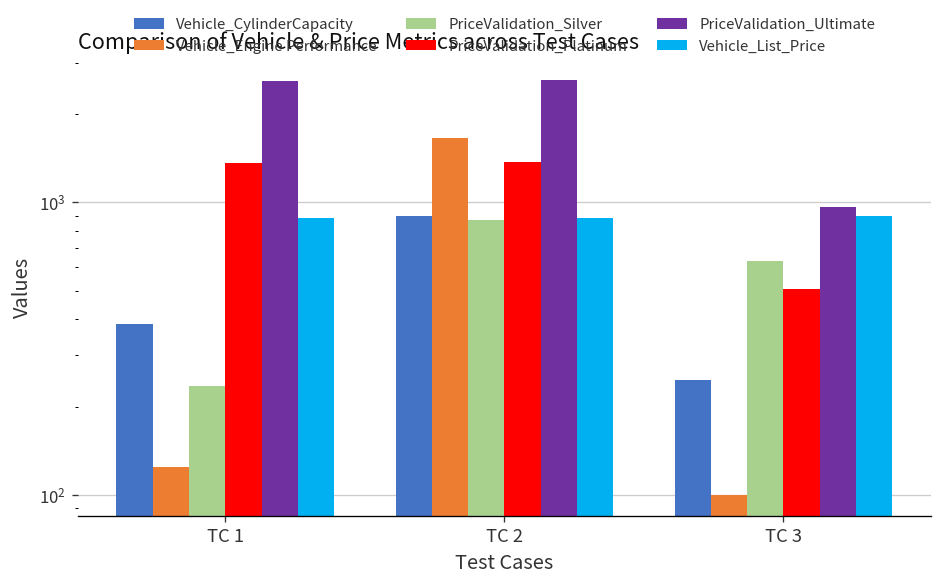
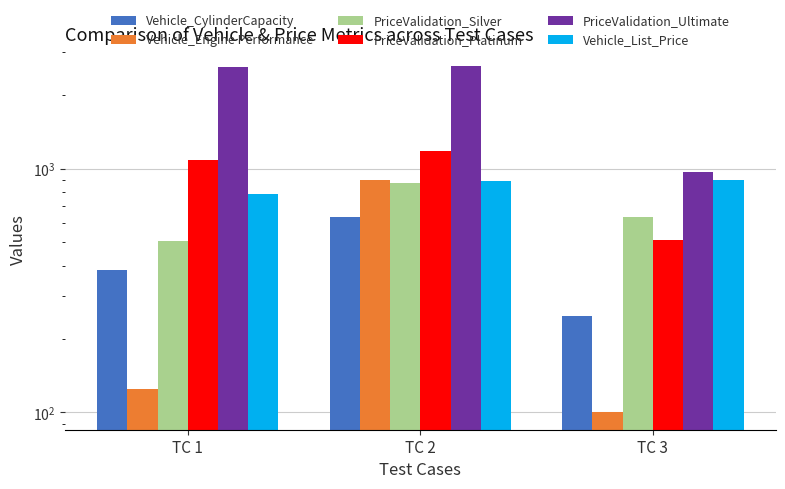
  {
    "Vehicle_CylinderCapacity": {
      "TC 1": 380,
-     "TC 2": 900,
+     "TC 2": 630,
      "TC 3": 250
    },
    "Vehicle_Engine Performance": {
      "TC 1": 130,
-     "TC 2": 1700,
+     "TC 2": 900,
      "TC 3": 100
    },
    "PriceValidation_Silver": {
-     "TC 1": 240,
+     "TC 1": 510,
      "TC 2": 870,
      "TC 3": 630
    },
    "PriceValidation_Platinum": {
-     "TC 1": 1400,
-     "TC 2": 1400,
+     "TC 1": 1100,
+     "TC 2": 1200,
      "TC 3": 510
    },
    "PriceValidation_Ultimate": {
      "TC 1": 2600,
      "TC 2": 2600,
      "TC 3": 970
    },
    "Vehicle_List_Price": {
-     "TC 1": 890,
+     "TC 1": 790,
      "TC 2": 890,
      "TC 3": 900
    }
  }
